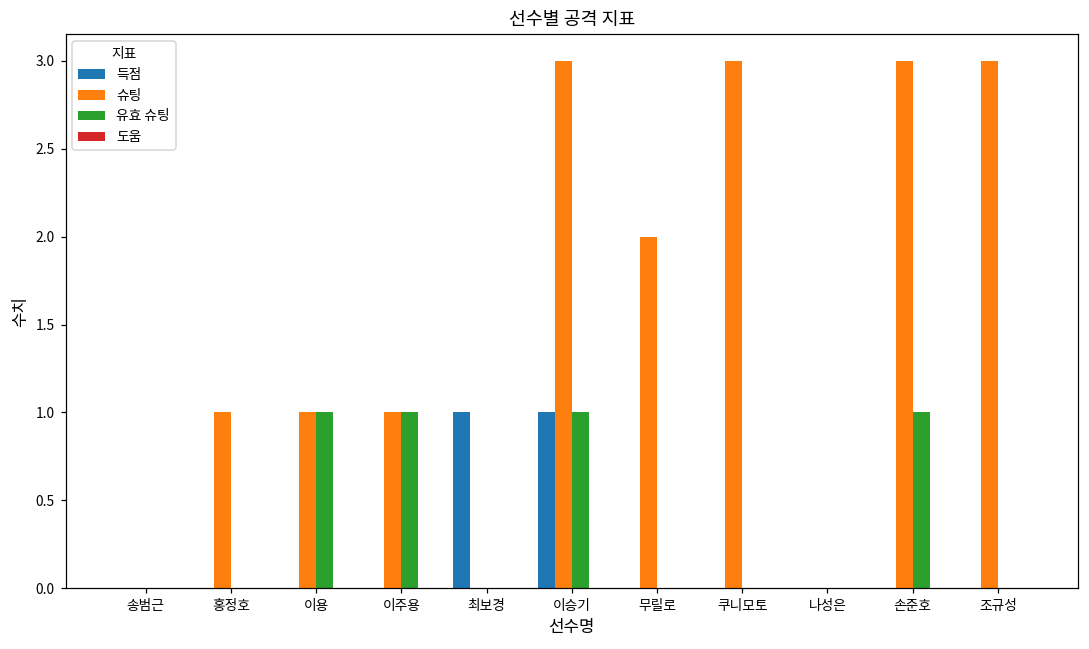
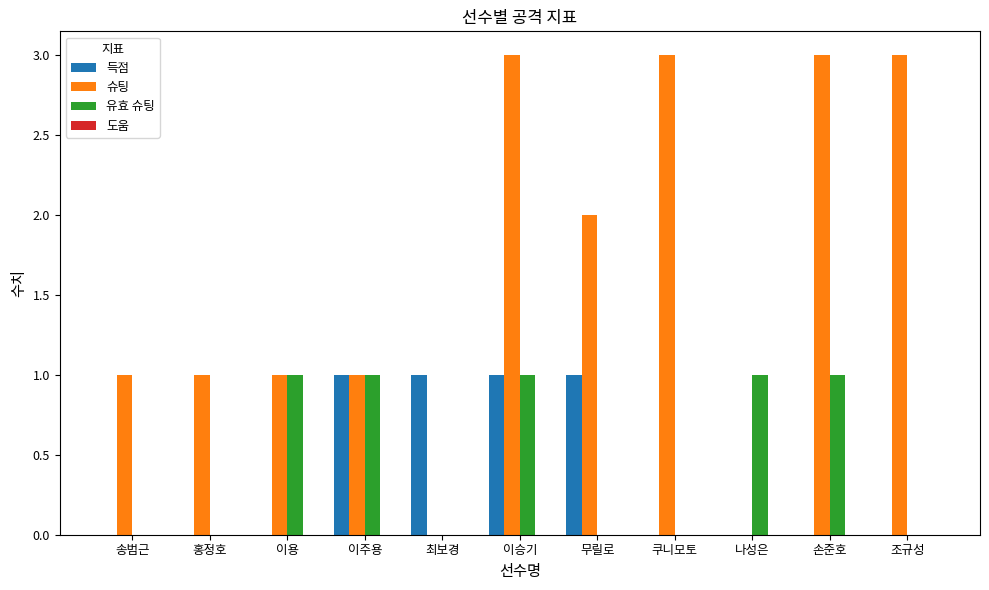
  {
    "득점": {
      "송범근": 0,
      "홍정호": 0,
      "이용": 0,
-     "이주용": 0,
+     "이주용": 1,
      "최보경": 1,
      "이승기": 1,
-     "무릴로": 0,
+     "무릴로": 1,
      "쿠니모토": 0,
      "나성은": 0,
      "손준호": 0,
      "조규성": 0
    },
    "슈팅": {
-     "송범근": 0,
+     "송범근": 1,
      "홍정호": 1,
      "이용": 1,
      "이주용": 1,
      "최보경": 0,
      "이승기": 3,
      "무릴로": 2,
      "쿠니모토": 3,
      "나성은": 0,
      "손준호": 3,
      "조규성": 3
    },
    "유효 슈팅": {
      "송범근": 0,
      "홍정호": 0,
      "이용": 1,
      "이주용": 1,
      "최보경": 0,
      "이승기": 1,
      "무릴로": 0,
      "쿠니모토": 0,
-     "나성은": 0,
+     "나성은": 1,
      "손준호": 1,
      "조규성": 0
    },
    "도움": {
      "송범근": 0,
      "홍정호": 0,
      "이용": 0,
      "이주용": 0,
      "최보경": 0,
      "이승기": 0,
      "무릴로": 0,
      "쿠니모토": 0,
      "나성은": 0,
      "손준호": 0,
      "조규성": 0
    }
  }
